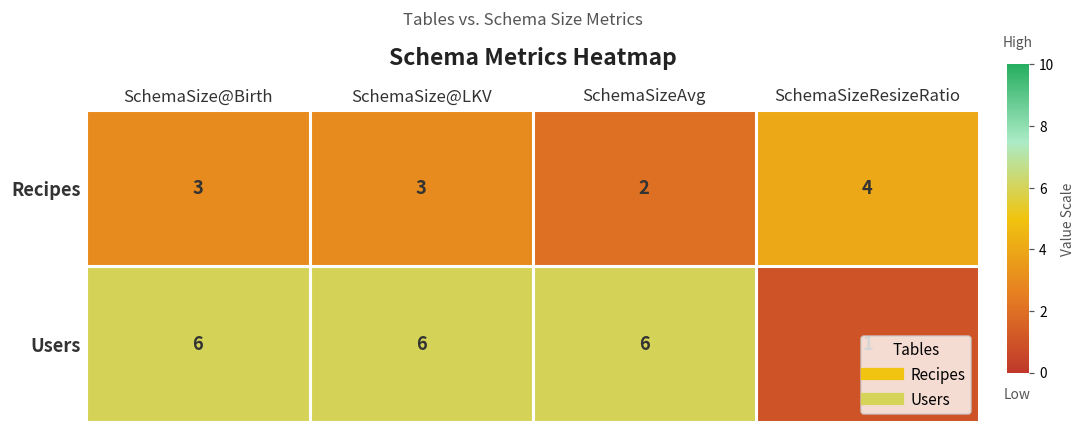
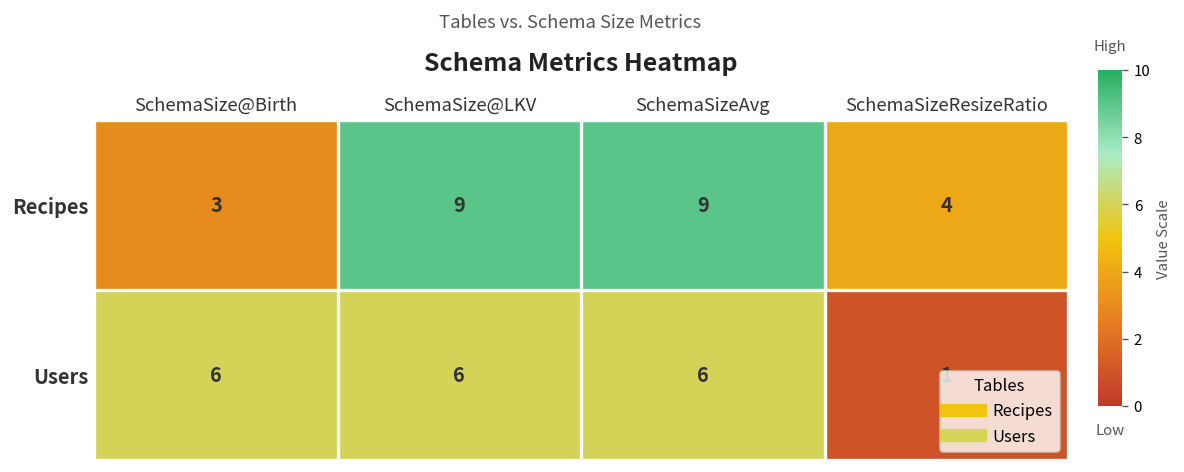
  {
    "Recipes": {
      "SchemaSize@Birth": 3,
-     "SchemaSize@LKV": 3,
-     "SchemaSizeAvg": 2,
+     "SchemaSize@LKV": 9,
+     "SchemaSizeAvg": 9,
      "SchemaSizeResizeRatio": 4
    },
    "Users": {
      "SchemaSize@Birth": 6,
      "SchemaSize@LKV": 6,
      "SchemaSizeAvg": 6
    }
  }
